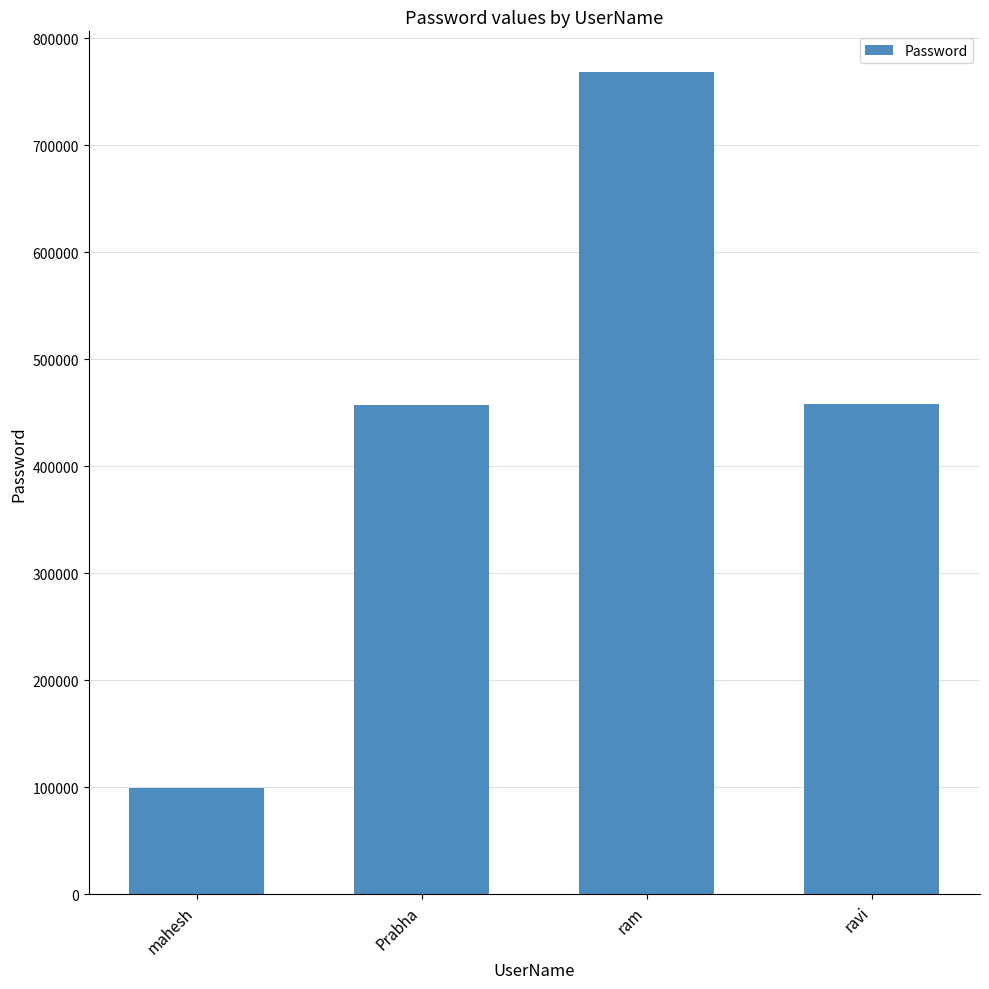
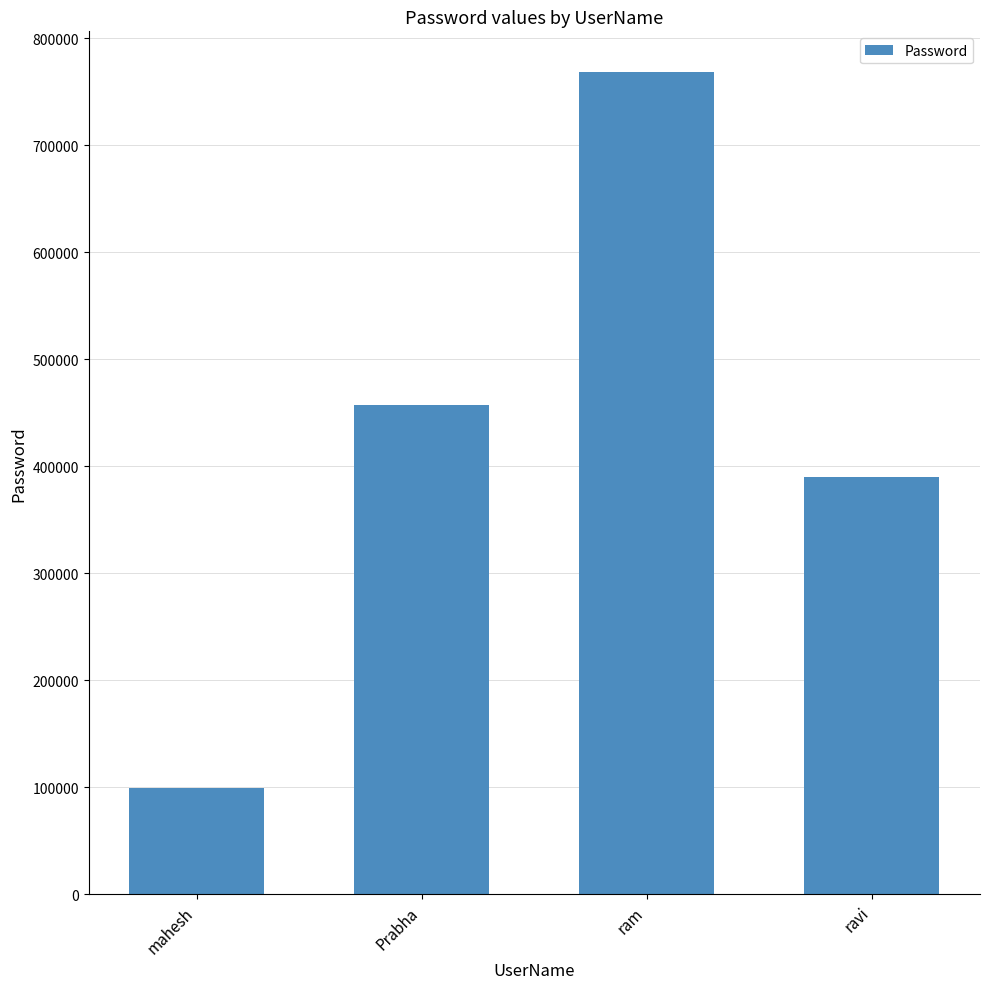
  {
    "mahesh": 100000,
    "Prabha": 457000,
    "ram": 768000,
-   "ravi": 458000
+   "ravi": 390000
  }
